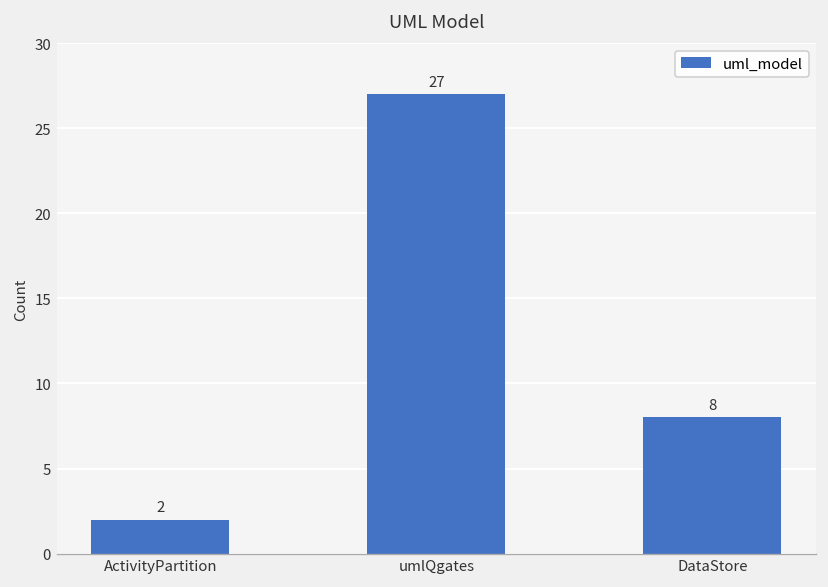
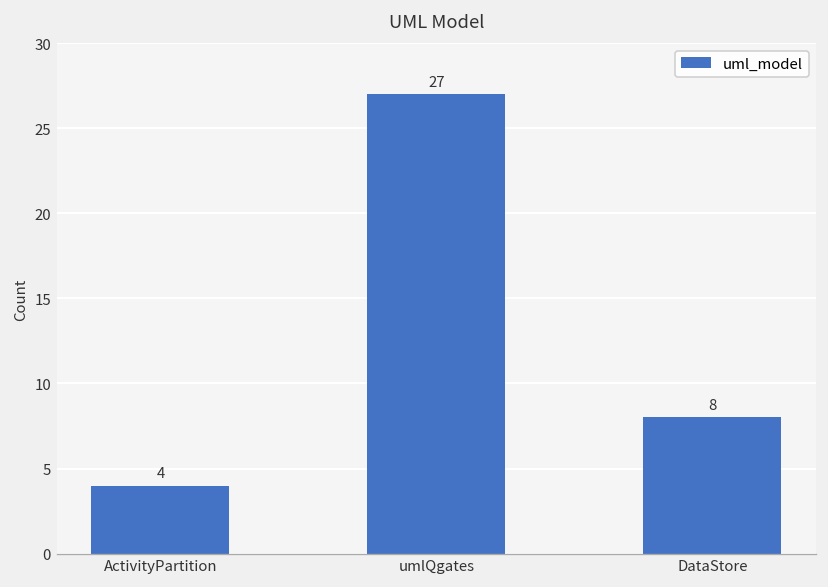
  {
-   "ActivityPartition": 2,
+   "ActivityPartition": 4,
    "umlQgates": 27,
    "DataStore": 8
  }
